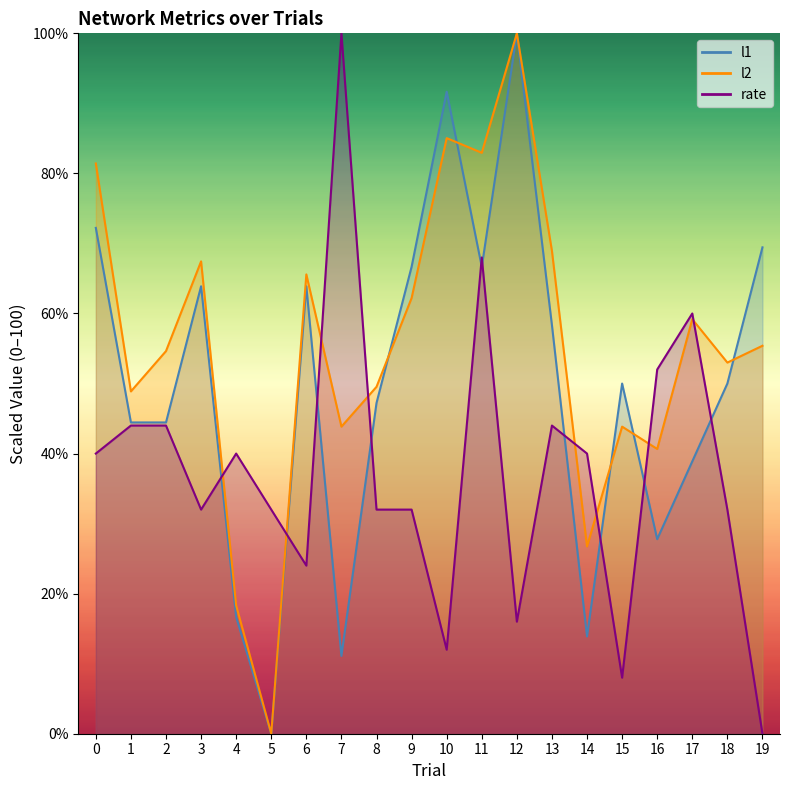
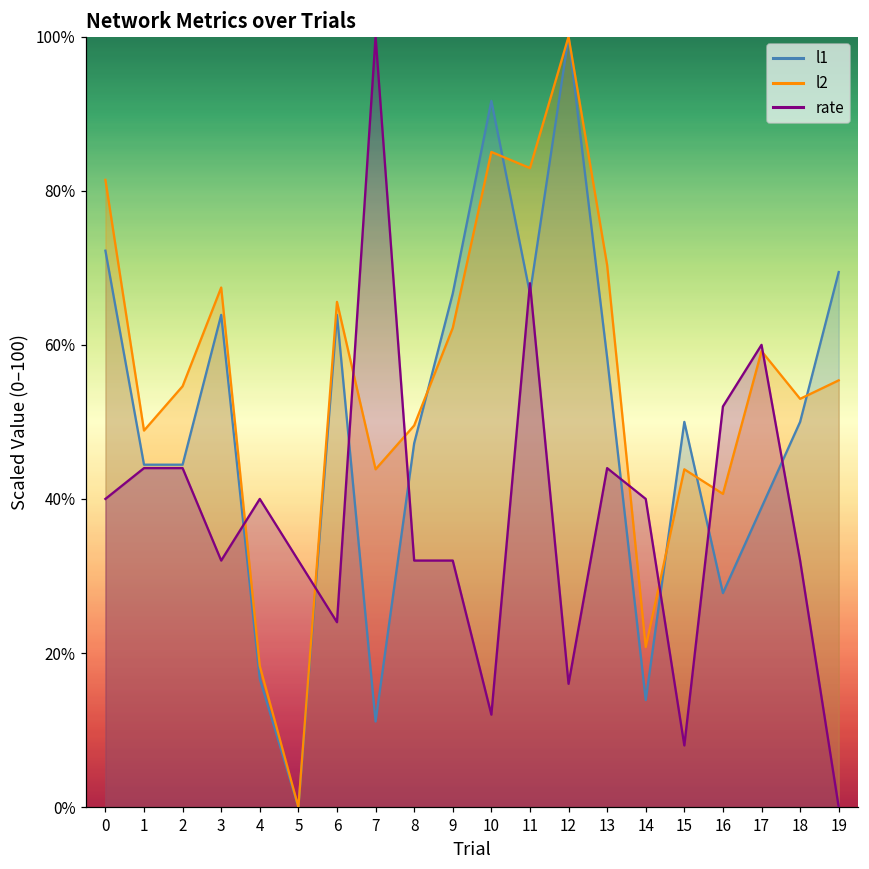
  {
    "l2": {
      "0": "81%",
      "1": "49%",
      "2": "55%",
      "3": "67%",
      "4": "18%",
      "6": "66%",
      "7": "44%",
      "8": "50%",
      "9": "62%",
      "10": "85%",
      "11": "83%",
-     "13": "69%",
-     "14": "27%",
+     "13": "70%",
+     "14": "21%",
      "15": "44%",
      "16": "41%",
      "17": "59%",
      "18": "53%",
      "19": "55%"
    }
  }
